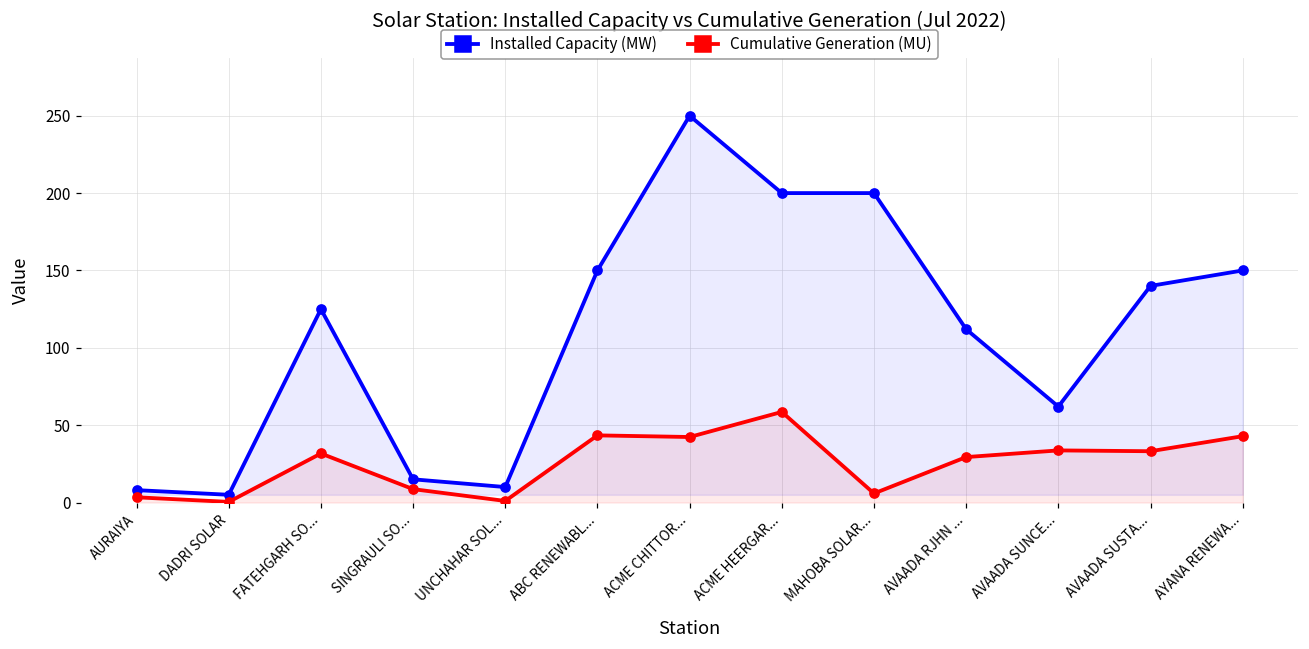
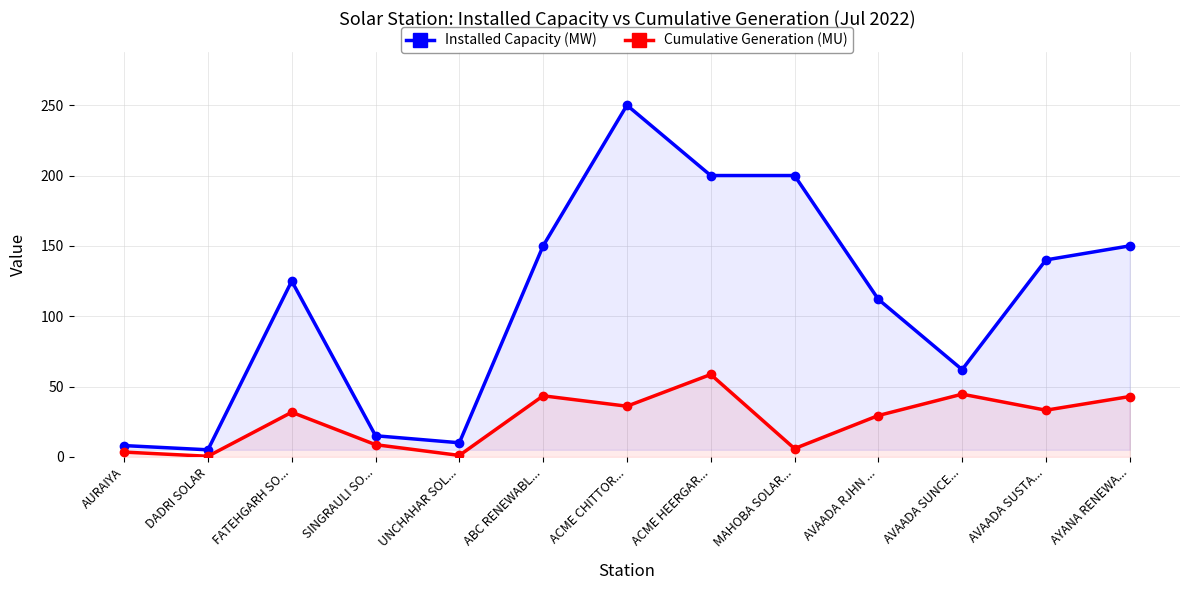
  {
    "Installed Capacity (MW)": {
      "AURAIYA": 8,
      "DADRI SOLAR": 5,
      "FATEHGARH SO...": 125,
      "SINGRAULI SO...": 15,
      "UNCHAHAR SOL...": 10,
      "ABC RENEWABL...": 150,
      "ACME CHITTOR...": 250,
      "ACME HEERGAR...": 200,
      "MAHOBA SOLAR...": 200,
      "AVAADA RJHN ...": 112,
      "AVAADA SUNCE...": 62,
      "AVAADA SUSTA...": 140,
      "AYANA RENEWA...": 150
    },
    "Cumulative Generation (MU)": {
      "AURAIYA": 3,
      "DADRI SOLAR": 0,
      "FATEHGARH SO...": 32,
      "SINGRAULI SO...": 9,
      "UNCHAHAR SOL...": 1,
      "ABC RENEWABL...": 43,
-     "ACME CHITTOR...": 42,
+     "ACME CHITTOR...": 36,
      "ACME HEERGAR...": 59,
      "MAHOBA SOLAR...": 6,
      "AVAADA RJHN ...": 29,
-     "AVAADA SUNCE...": 34,
+     "AVAADA SUNCE...": 45,
      "AVAADA SUSTA...": 33,
      "AYANA RENEWA...": 43
    }
  }
